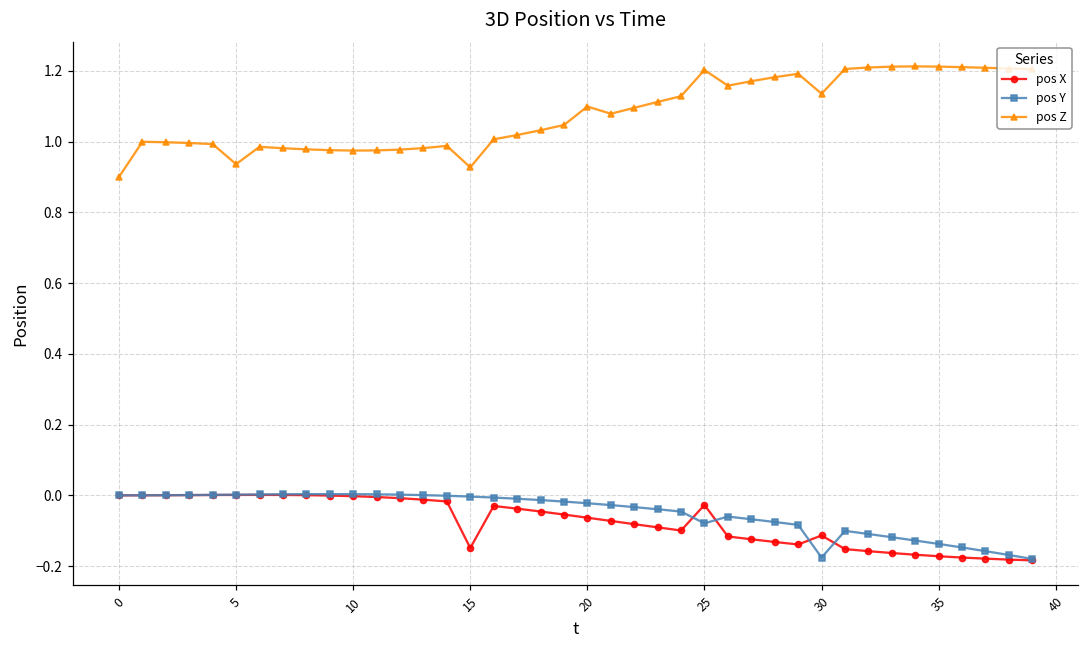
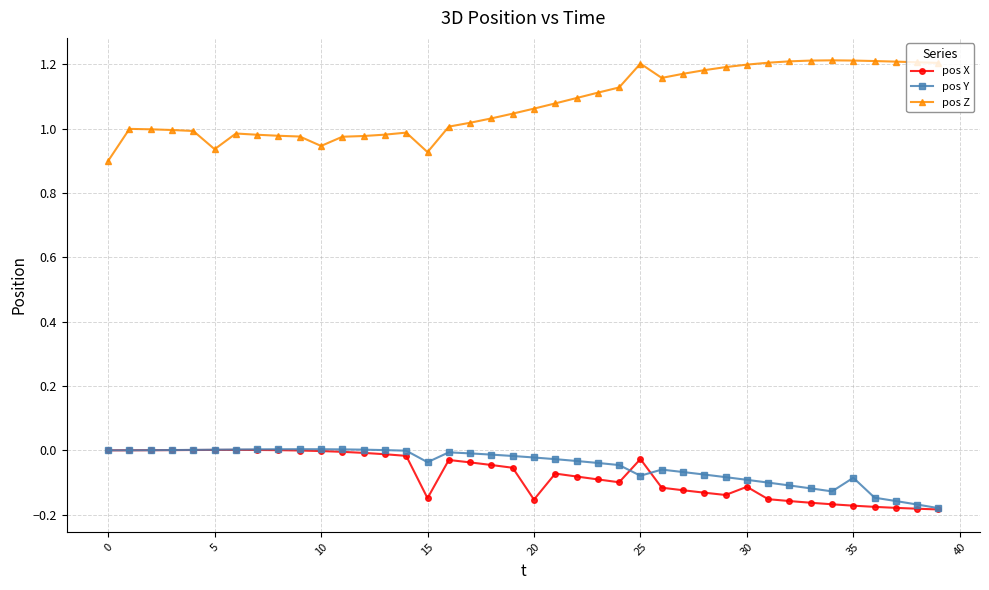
  {
    "pos X": {
      "15": -0.15,
-     "20": -0.06,
+     "20": -0.15,
      "25": -0.03,
      "30": -0.11,
      "35": -0.17
    },
    "pos Y": {
-     "15": 0.00,
+     "15": -0.04,
      "20": -0.02,
      "25": -0.08,
-     "30": -0.18,
-     "35": -0.14
+     "30": -0.09,
+     "35": -0.09
    },
    "pos Z": {
      "0": 0.90,
      "5": 0.94,
-     "10": 0.97,
+     "10": 0.95,
      "15": 0.93,
-     "20": 1.10,
+     "20": 1.06,
      "25": 1.20,
-     "30": 1.14,
+     "30": 1.20,
      "35": 1.21
    }
  }
